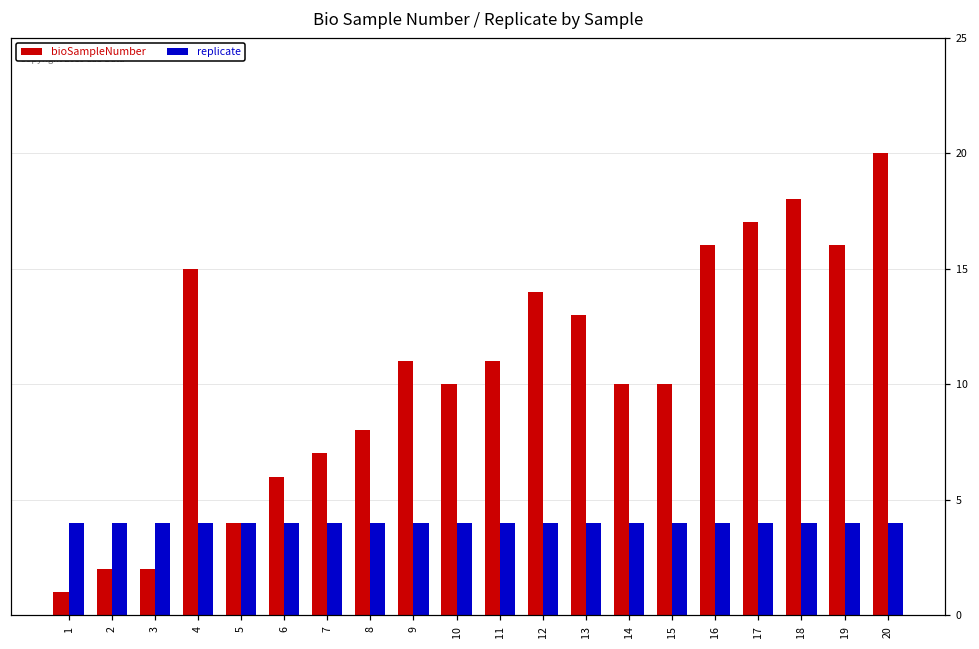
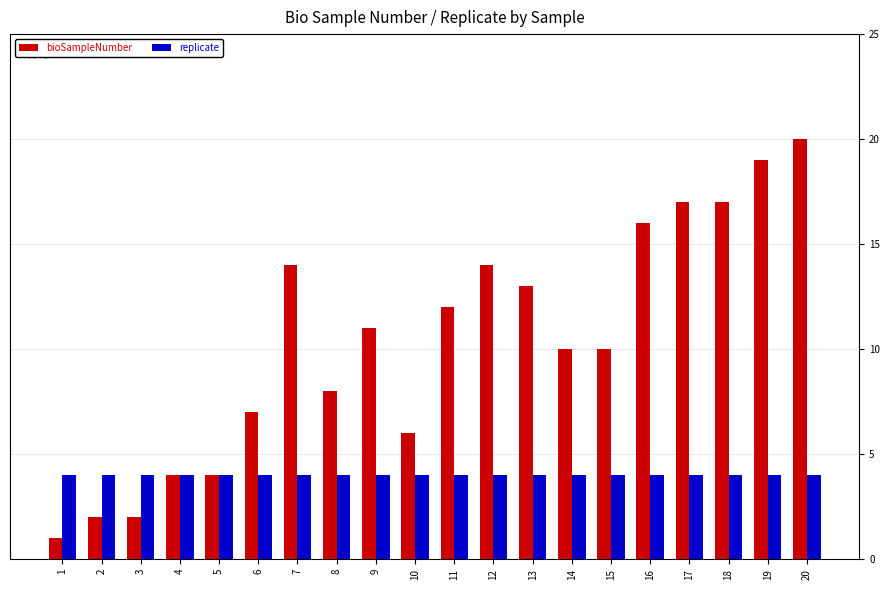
  {
    "bioSampleNumber": {
      "1": 1,
      "2": 2,
      "3": 2,
-     "4": 15,
+     "4": 4,
      "5": 4,
-     "6": 6,
-     "7": 7,
+     "6": 7,
+     "7": 14,
      "8": 8,
      "9": 11,
-     "10": 10,
-     "11": 11,
+     "10": 6,
+     "11": 12,
      "12": 14,
      "13": 13,
      "14": 10,
      "15": 10,
      "16": 16,
      "17": 17,
-     "18": 18,
-     "19": 16,
+     "18": 17,
+     "19": 19,
      "20": 20
    },
    "replicate": {
      "1": 4,
      "2": 4,
      "3": 4,
      "4": 4,
      "5": 4,
      "6": 4,
      "7": 4,
      "8": 4,
      "9": 4,
      "10": 4,
      "11": 4,
      "12": 4,
      "13": 4,
      "14": 4,
      "15": 4,
      "16": 4,
      "17": 4,
      "18": 4,
      "19": 4,
      "20": 4
    }
  }
